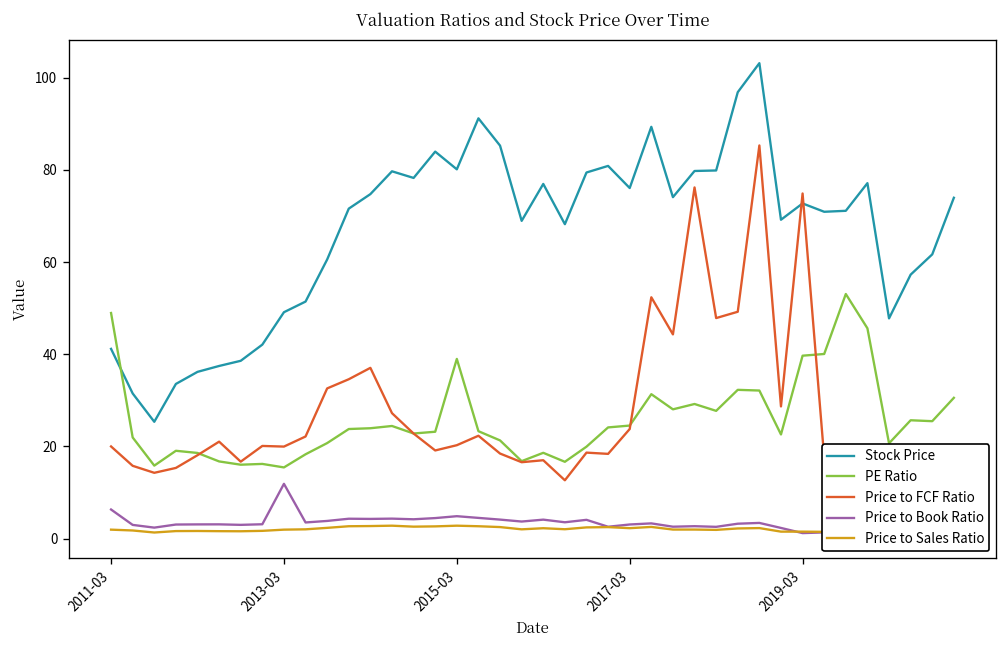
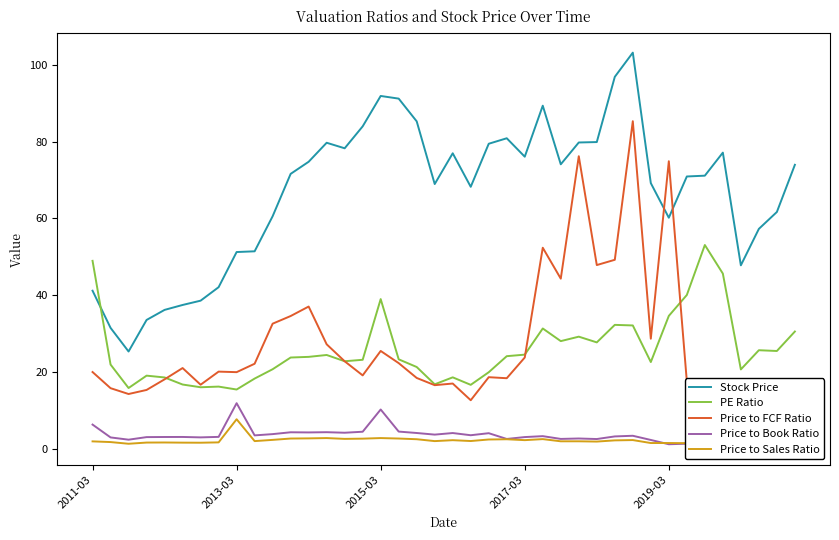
  {
    "Stock Price": {
      "2011-03": 41,
-     "2013-03": 49,
-     "2015-03": 80,
+     "2013-03": 51,
+     "2015-03": 92,
      "2017-03": 76,
-     "2019-03": 73
+     "2019-03": 60
    },
    "PE Ratio": {
      "2011-03": 49,
      "2013-03": 15,
      "2015-03": 39,
      "2017-03": 25,
-     "2019-03": 40
+     "2019-03": 35
    },
    "Price to FCF Ratio": {
      "2011-03": 20,
      "2013-03": 20,
-     "2015-03": 20,
+     "2015-03": 26,
      "2017-03": 24,
      "2019-03": 75
    },
    "Price to Book Ratio": {
      "2011-03": 6,
      "2013-03": 12,
-     "2015-03": 5,
+     "2015-03": 10,
      "2017-03": 3
    },
    "Price to Sales Ratio": {
      "2011-03": 2,
-     "2013-03": 2,
+     "2013-03": 8,
      "2015-03": 3,
      "2017-03": 2
    }
  }
